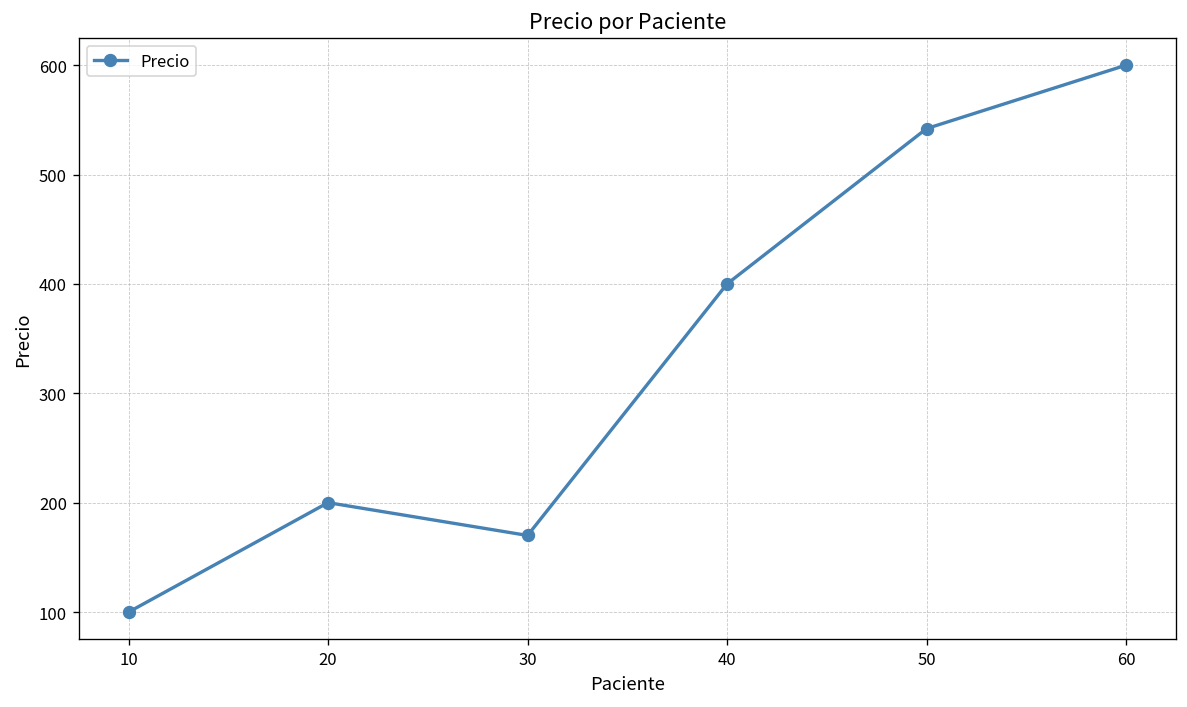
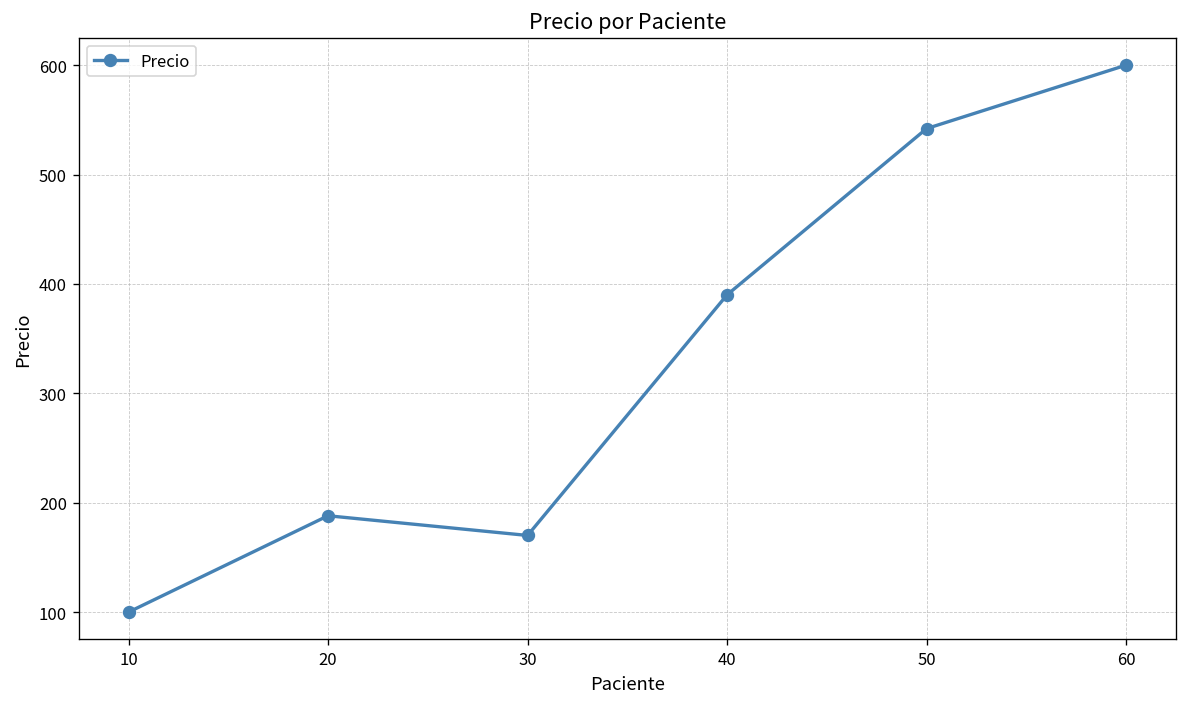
  {
    "10": 100,
-   "20": 200,
+   "20": 190,
    "30": 170,
-   "40": 400,
+   "40": 390,
    "50": 540,
    "60": 600
  }
